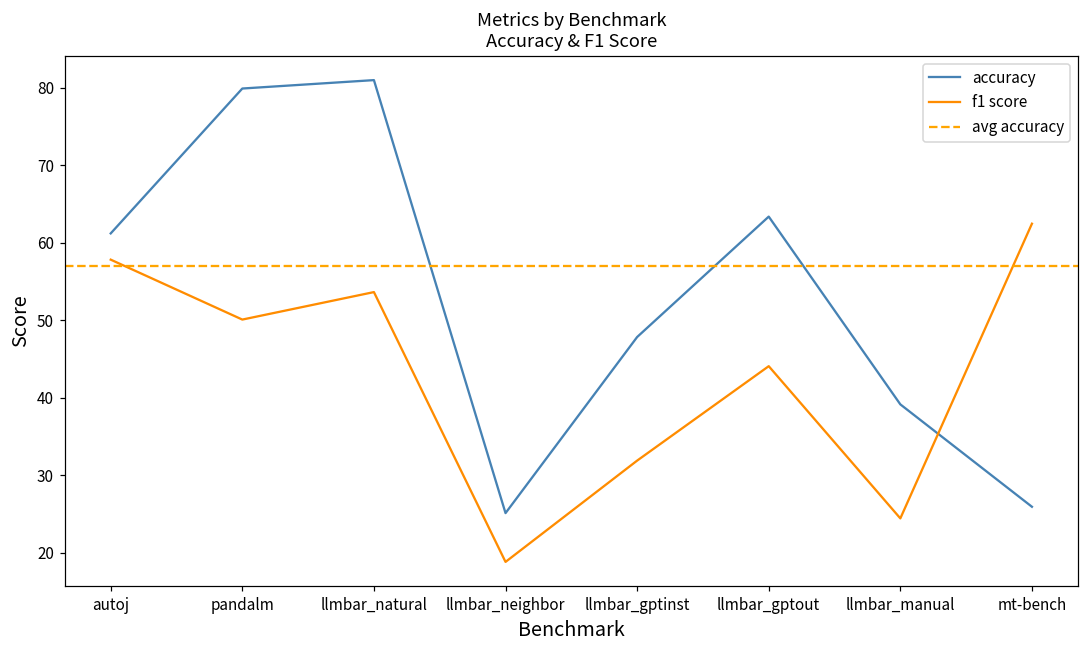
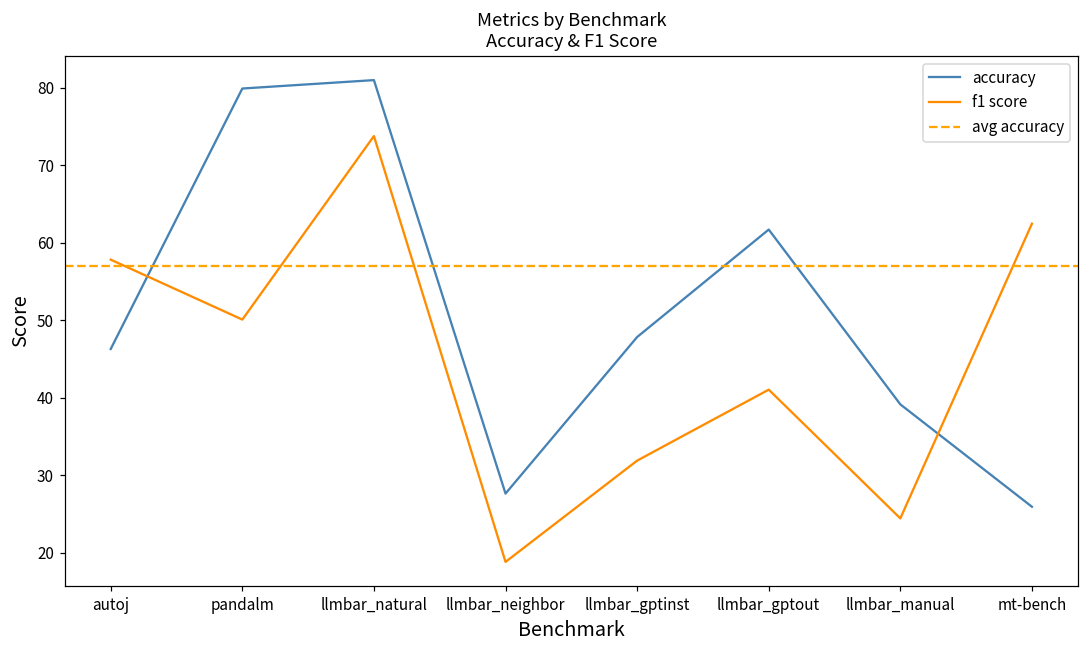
  {
    "accuracy": {
-     "autoj": 61,
+     "autoj": 46,
      "pandalm": 80,
      "llmbar_natural": 81,
-     "llmbar_neighbor": 25,
+     "llmbar_neighbor": 28,
      "llmbar_gptinst": 48,
-     "llmbar_gptout": 63,
+     "llmbar_gptout": 62,
      "llmbar_manual": 39,
      "mt-bench": 26
    },
    "f1 score": {
      "autoj": 58,
      "pandalm": 50,
-     "llmbar_natural": 54,
+     "llmbar_natural": 74,
      "llmbar_neighbor": 19,
      "llmbar_gptinst": 32,
-     "llmbar_gptout": 44,
+     "llmbar_gptout": 41,
      "llmbar_manual": 24,
      "mt-bench": 62
    }
  }
